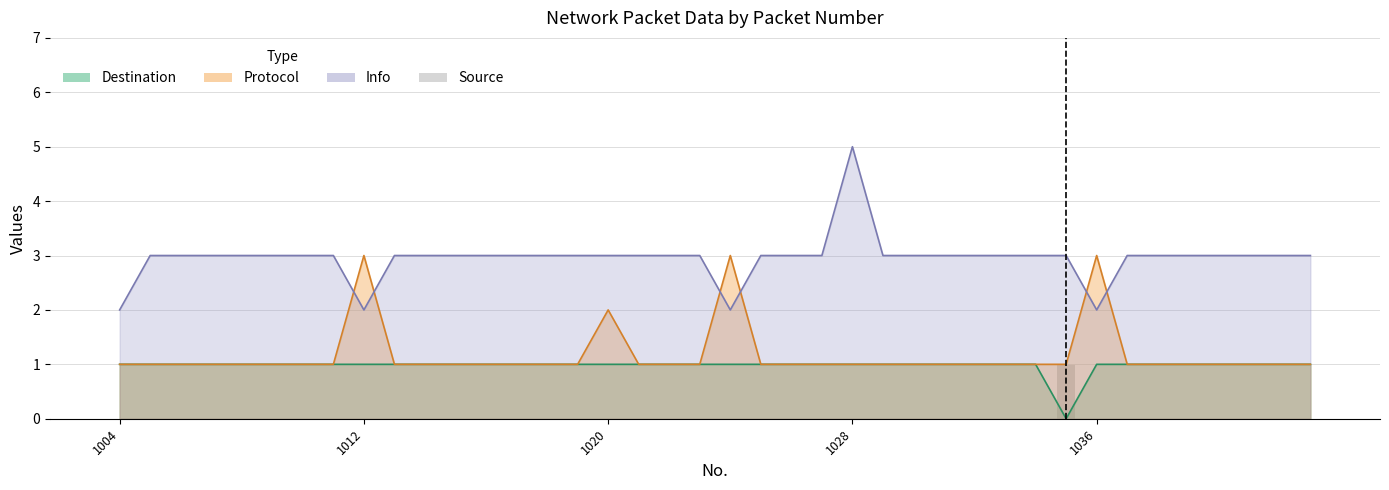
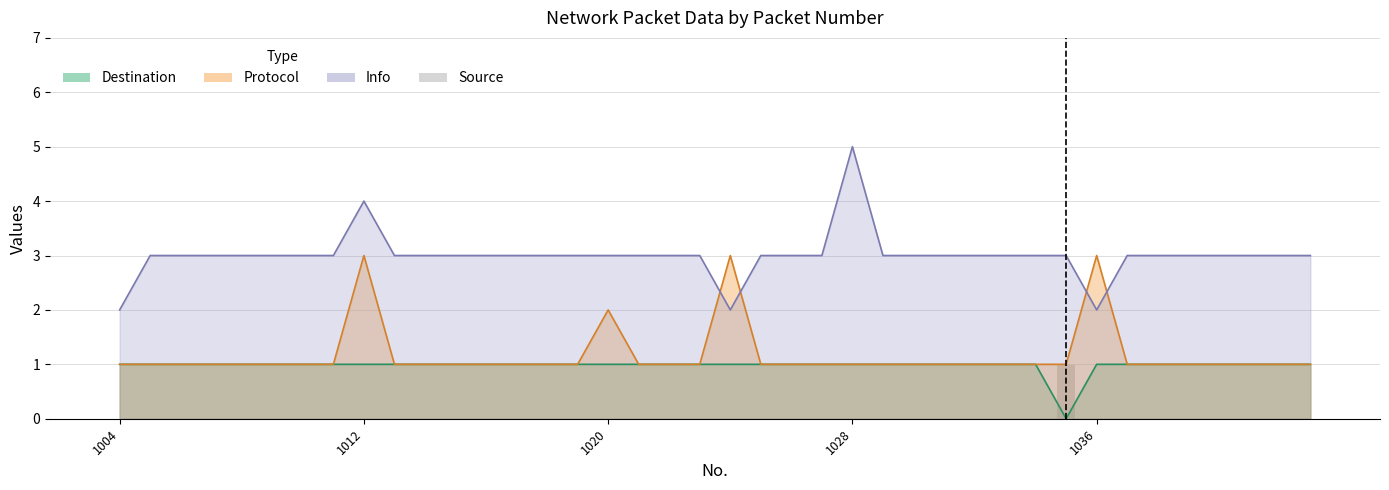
  {
    "Protocol": {
      "1012": 3,
      "1020": 2,
      "1036": 3
    },
    "Info": {
      "1004": 2,
-     "1012": 2,
+     "1012": 4,
      "1020": 3,
      "1028": 5,
      "1036": 2
    }
  }
